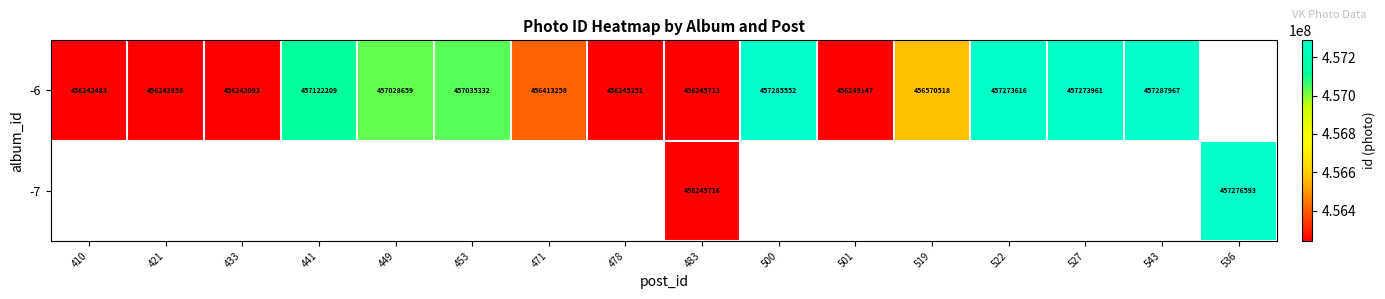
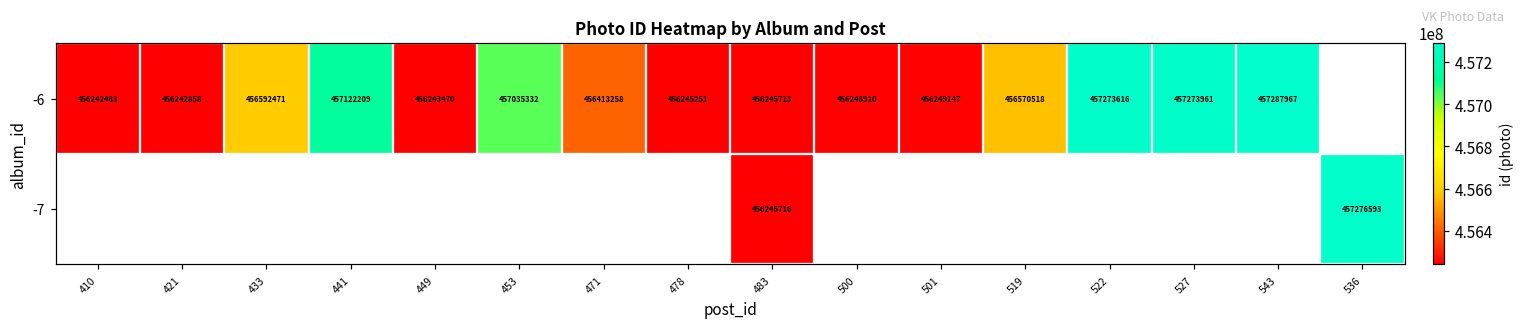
  {
    "-6": {
      "410": 456242483,
      "421": 456242858,
-     "433": 456243093,
+     "433": 456592471,
      "441": 457122209,
-     "449": 457028659,
+     "449": 456243470,
      "453": 457035332,
      "471": 456413258,
      "478": 456245251,
      "483": 456245713,
-     "500": 457285552,
+     "500": 456248910,
      "501": 456249147,
      "519": 456570518,
      "522": 457273616,
      "527": 457273961,
      "543": 457287967
    },
    "-7": {
      "483": 456245716,
      "536": 457276593
    }
  }
